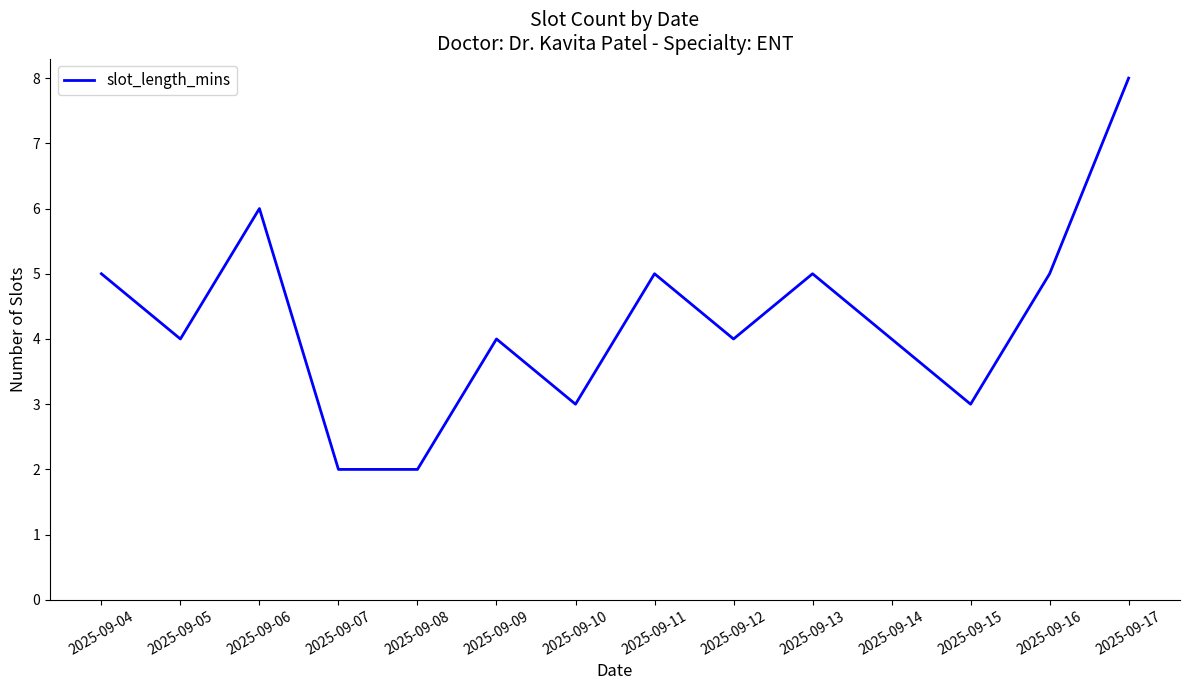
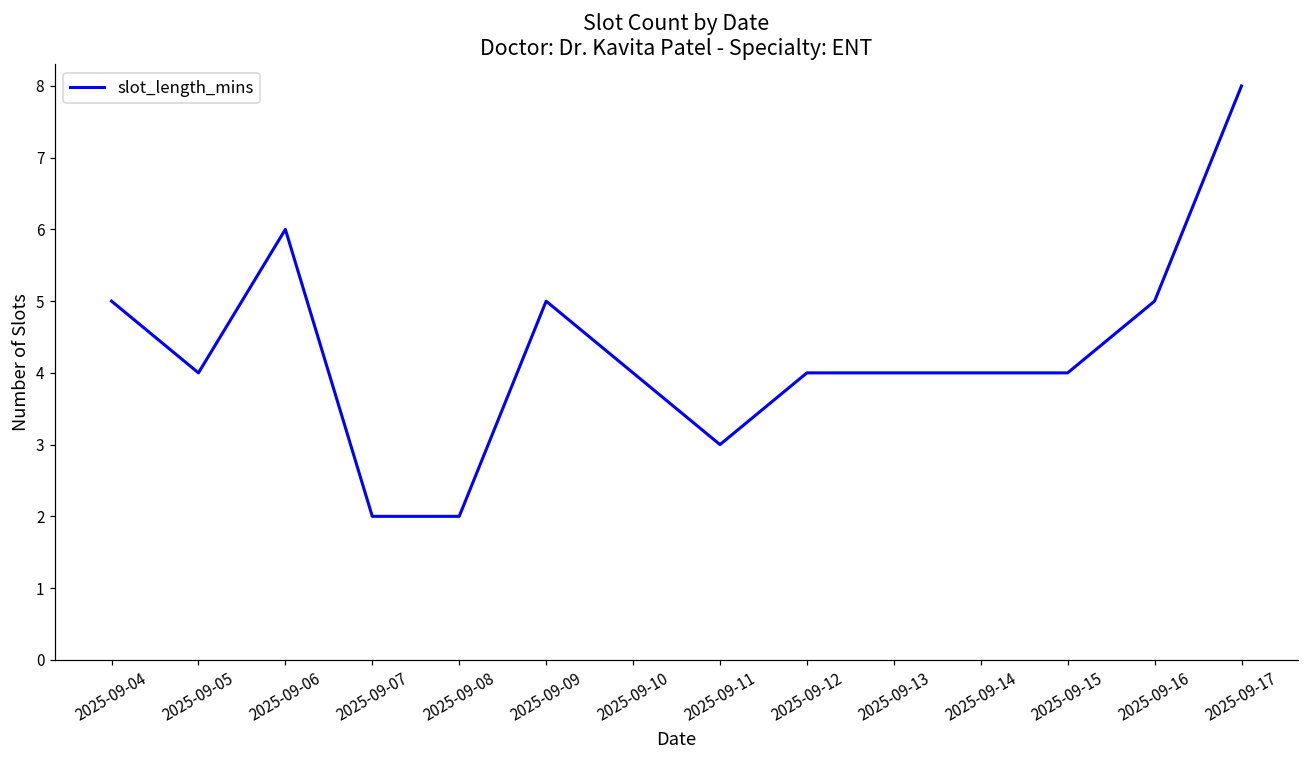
  {
    "2025-09-04": 5,
    "2025-09-05": 4,
    "2025-09-06": 6,
    "2025-09-07": 2,
    "2025-09-08": 2,
-   "2025-09-09": 4,
-   "2025-09-10": 3,
-   "2025-09-11": 5,
+   "2025-09-09": 5,
+   "2025-09-10": 4,
+   "2025-09-11": 3,
    "2025-09-12": 4,
-   "2025-09-13": 5,
+   "2025-09-13": 4,
    "2025-09-14": 4,
-   "2025-09-15": 3,
+   "2025-09-15": 4,
    "2025-09-16": 5,
    "2025-09-17": 8
  }
